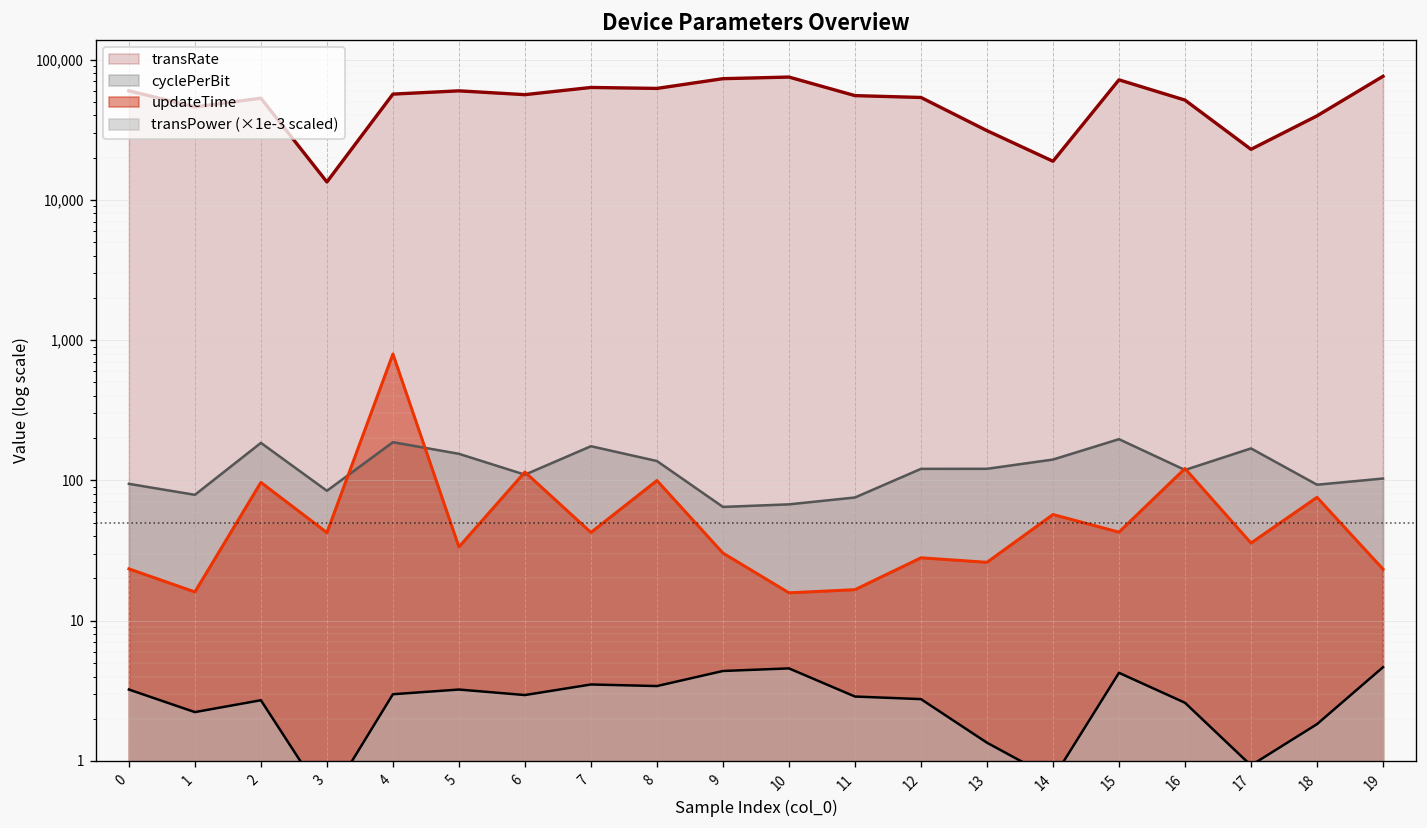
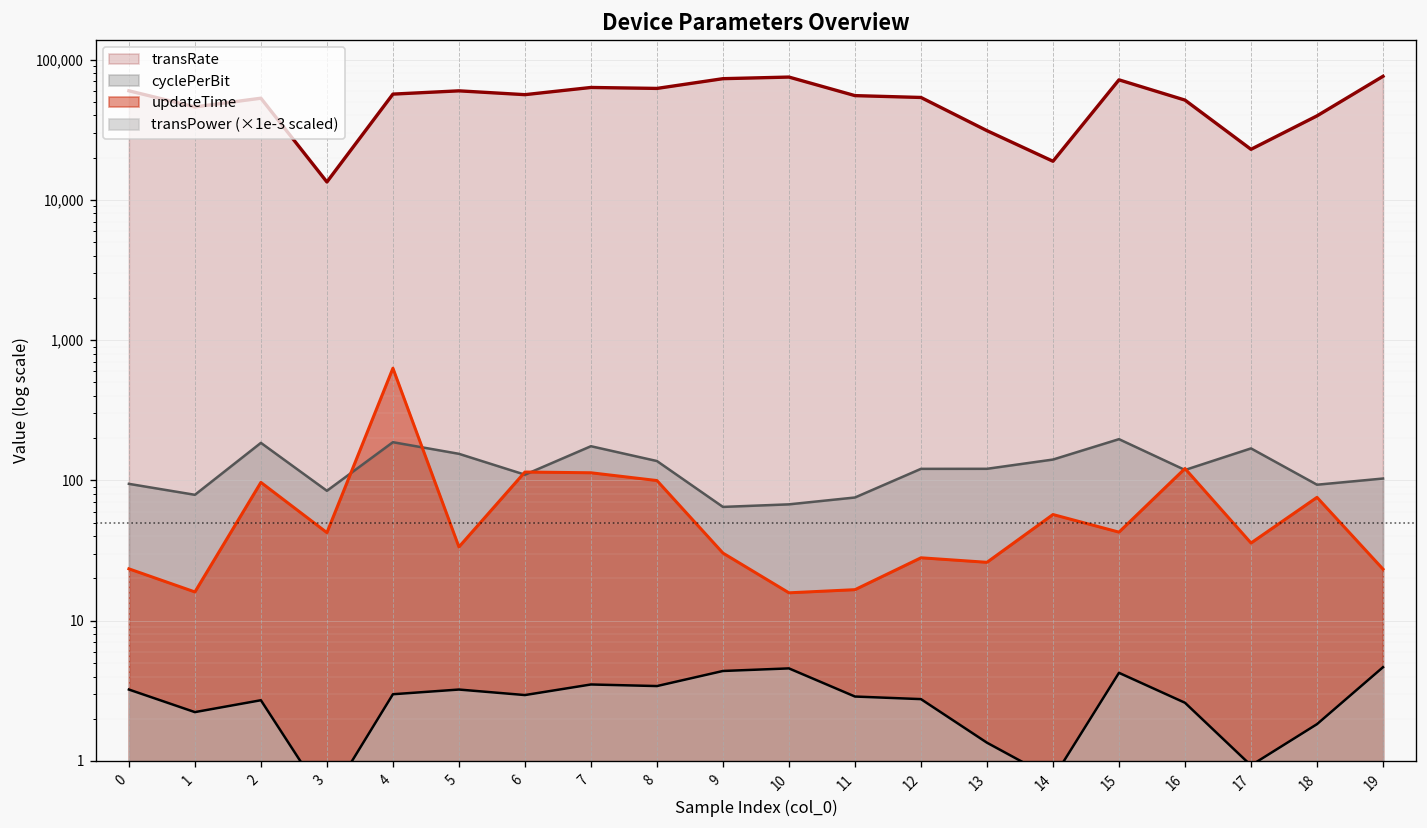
  {
    "updateTime": {
      "0": 23,
      "1": 16,
      "2": 100,
      "3": 42,
-     "4": 800,
+     "4": 600,
      "5": 34,
-     "7": 43,
+     "7": 110,
      "8": 100,
      "9": 30,
      "10": 16,
      "11": 17,
      "12": 28,
      "13": 26,
      "14": 60,
      "15": 43,
      "17": 36,
      "18": 80,
      "19": 23
    }
  }
